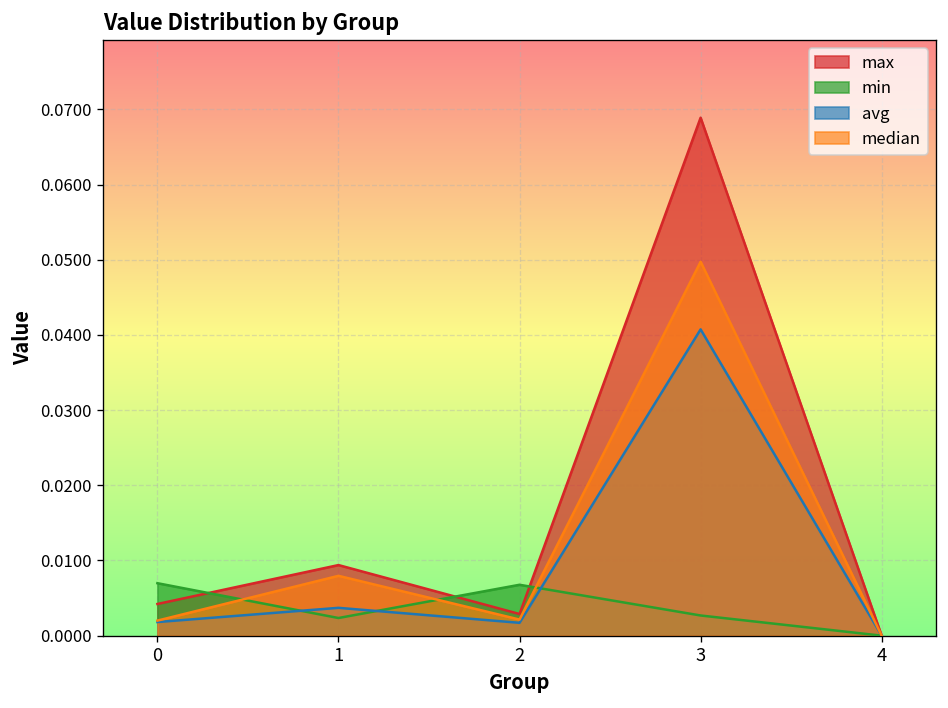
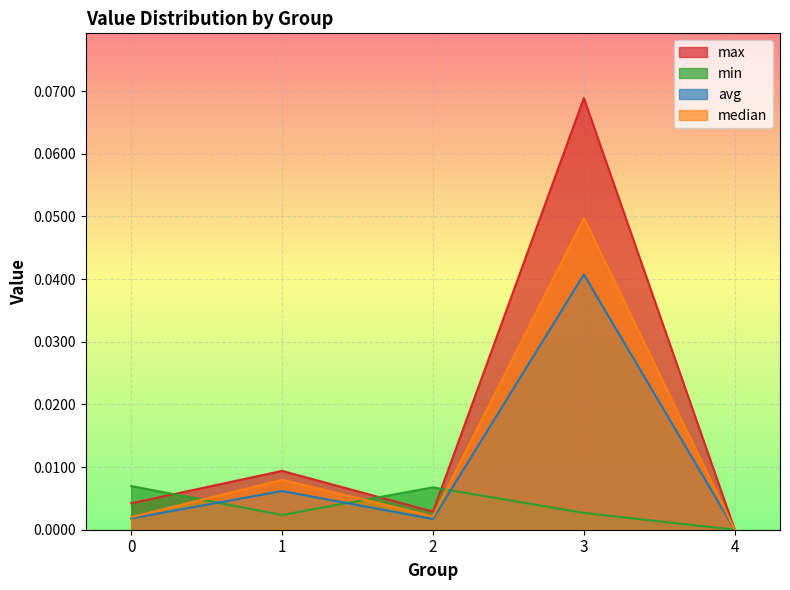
  {
    "max": {
      "0": 0.004,
      "1": 0.009,
      "2": 0.003,
      "3": 0.069
    },
    "min": {
      "0": 0.007,
      "1": 0.002,
      "2": 0.007,
      "3": 0.003
    },
    "avg": {
-     "1": 0.004,
+     "1": 0.006,
      "2": 0.002,
      "3": 0.041
    },
    "median": {
      "1": 0.008,
      "2": 0.002,
      "3": 0.050
    }
  }
